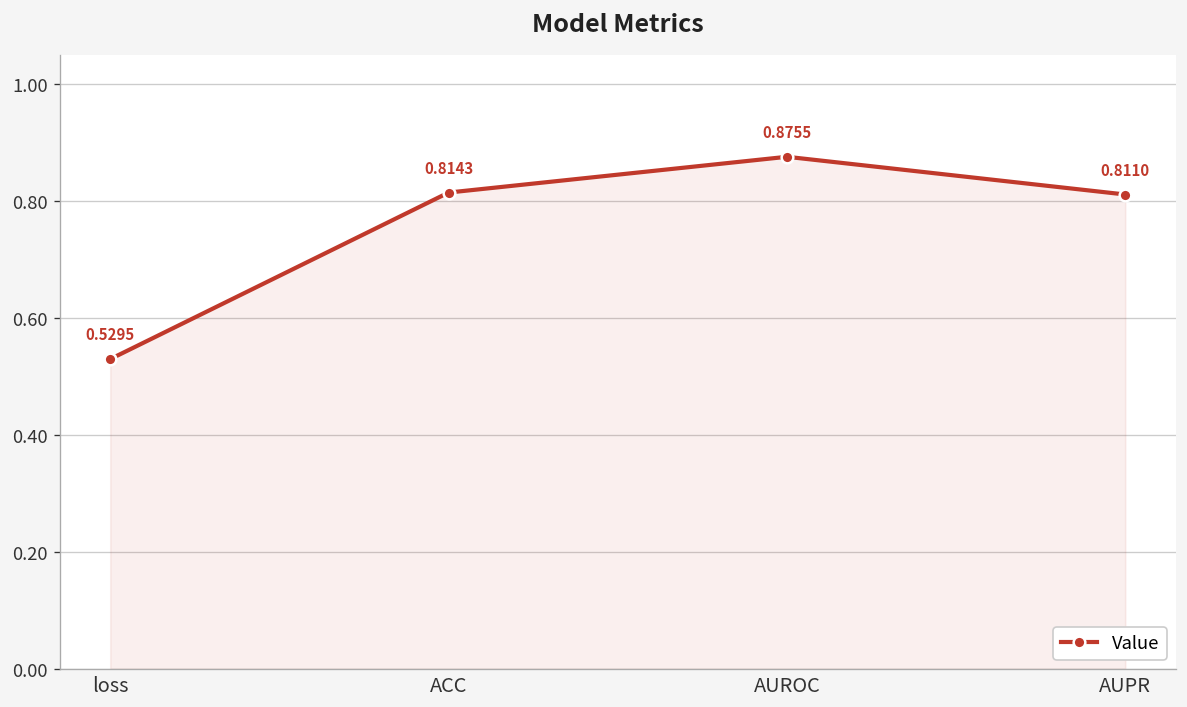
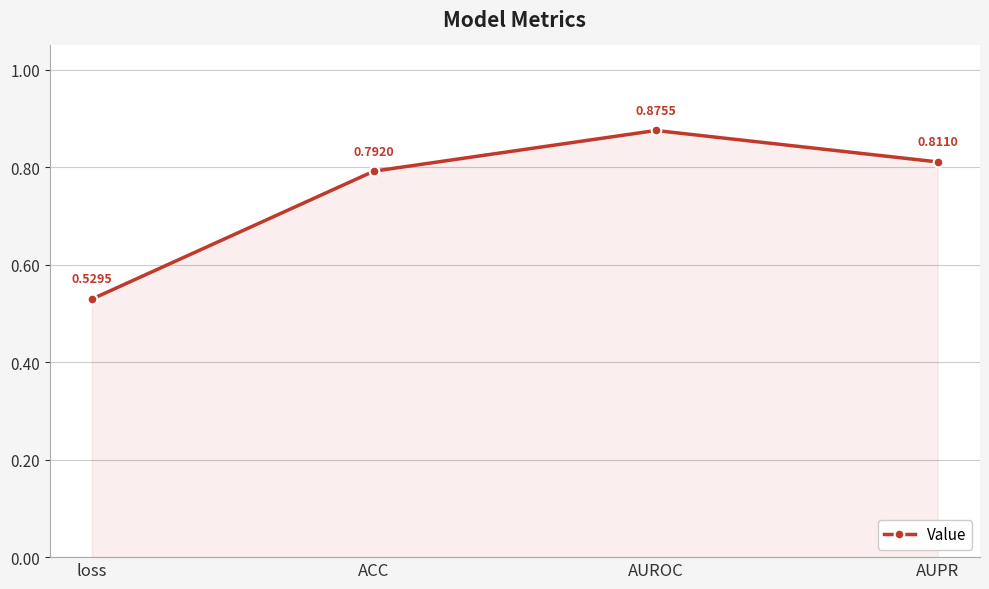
  {
    "loss": 0.5295,
-   "ACC": 0.8143,
+   "ACC": 0.7920,
    "AUROC": 0.8755,
    "AUPR": 0.8110
  }
